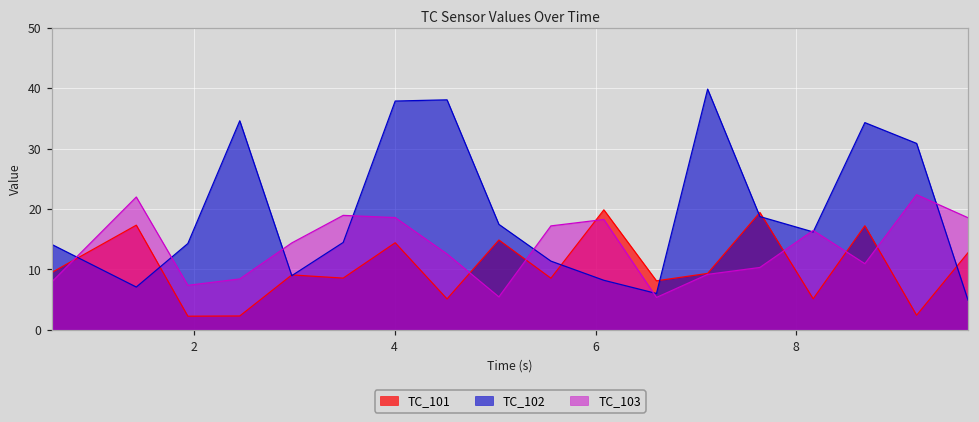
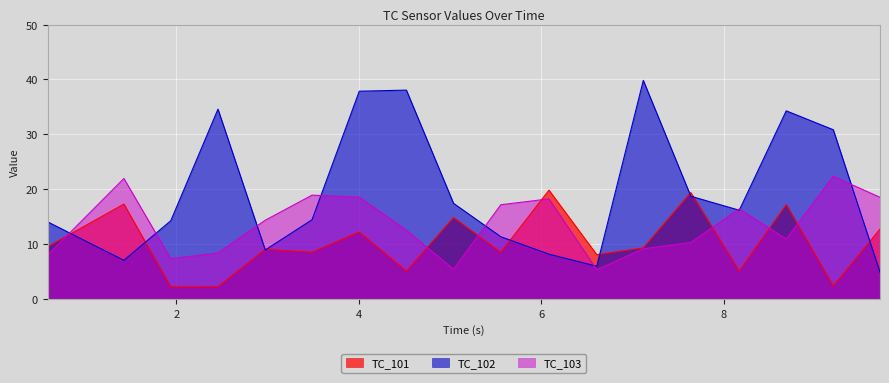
  {
    "TC_101": {
-     "4": 14
+     "4": 12
    },
    "TC_102": {
      "4": 38
    },
    "TC_103": {
      "4": 19
    }
  }
